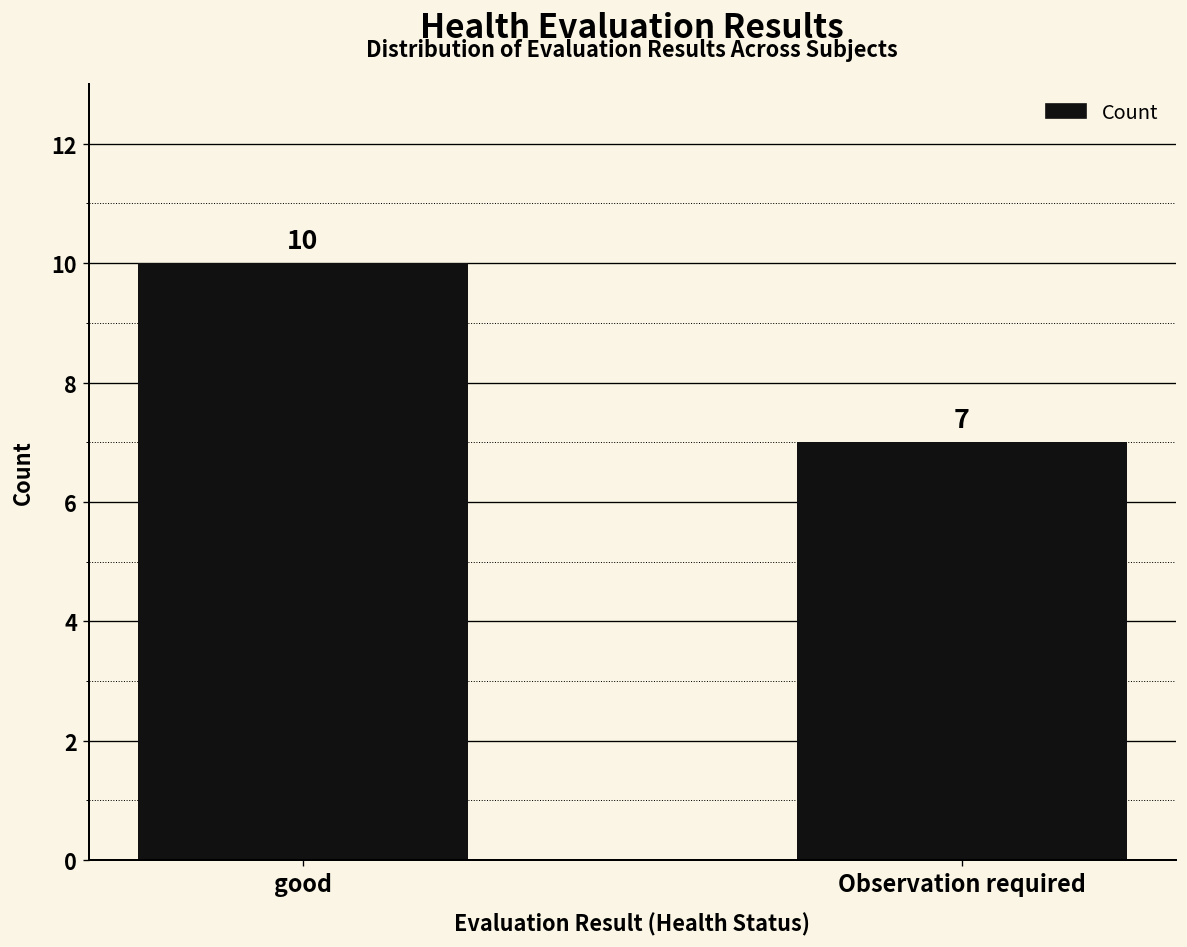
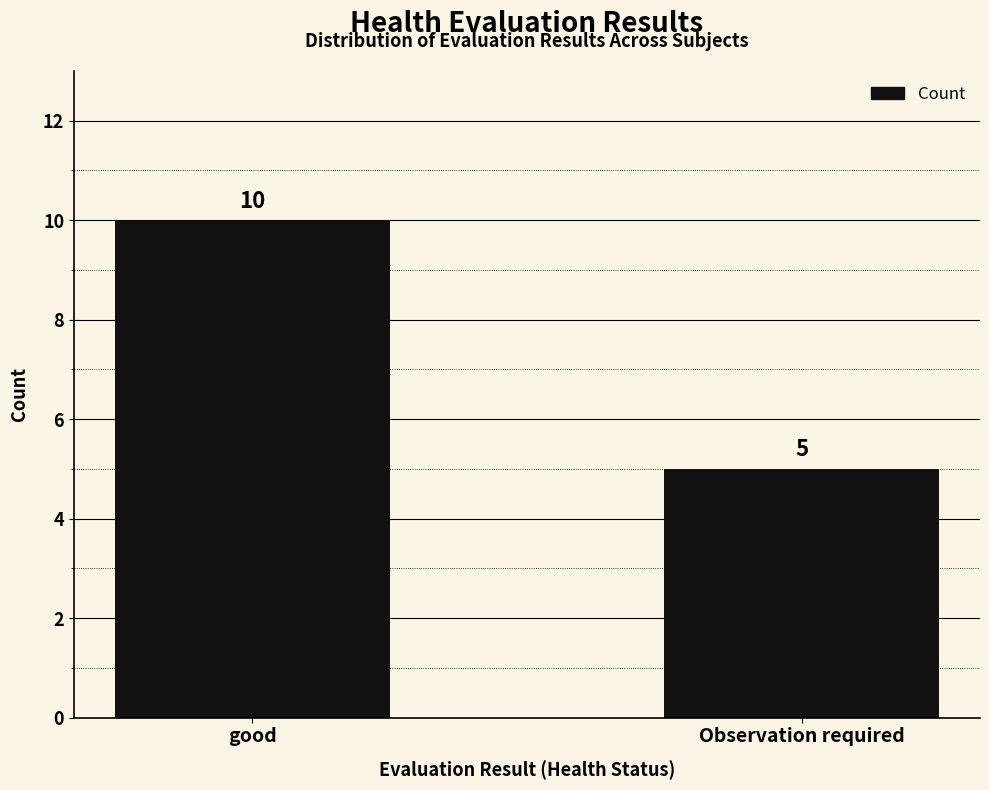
  {
    "good": 10,
-   "Observation required": 7
+   "Observation required": 5
  }
